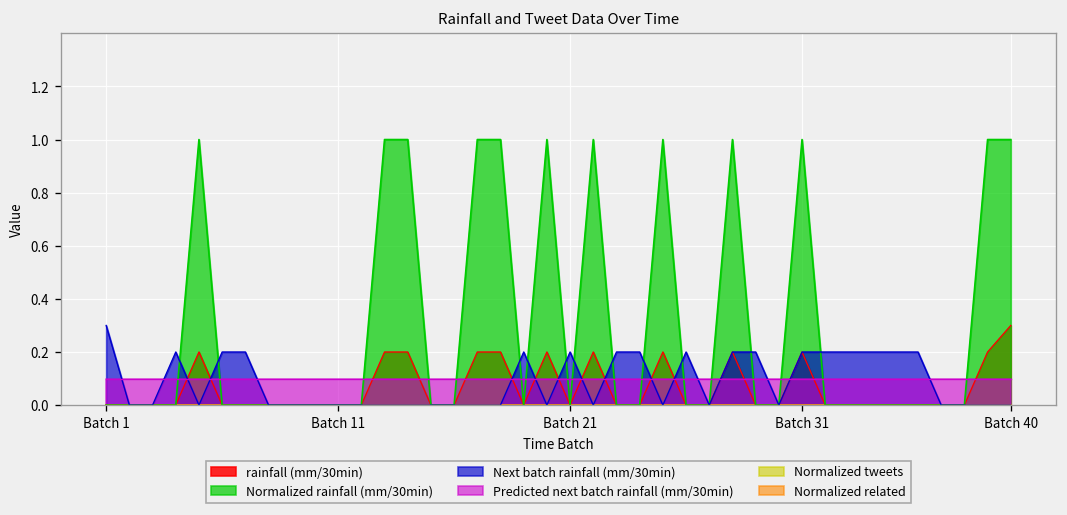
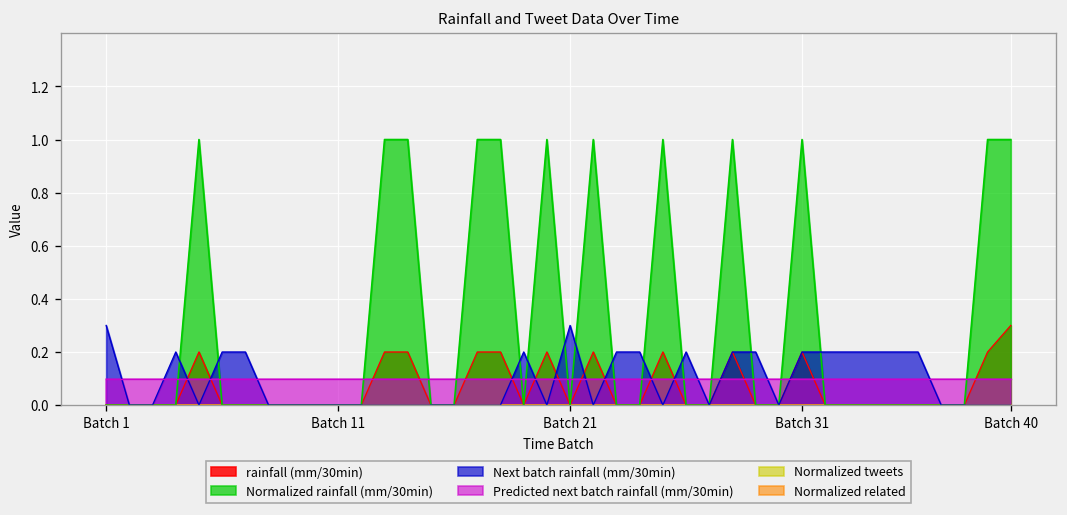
  {
    "rainfall (mm/30min)": {
      "Batch 40": 0.3
    },
    "Normalized rainfall (mm/30min)": {
      "Batch 31": 1.0,
      "Batch 40": 1.0
    },
    "Next batch rainfall (mm/30min)": {
      "Batch 1": 0.3,
-     "Batch 21": 0.2
+     "Batch 21": 0.3
    },
    "Predicted next batch rainfall (mm/30min)": {
      "Batch 1": 0.1,
      "Batch 11": 0.1,
      "Batch 21": 0.1,
      "Batch 31": 0.1,
      "Batch 40": 0.1
    },
    "Normalized related": {
      "Batch 31": 0.0
    }
  }
